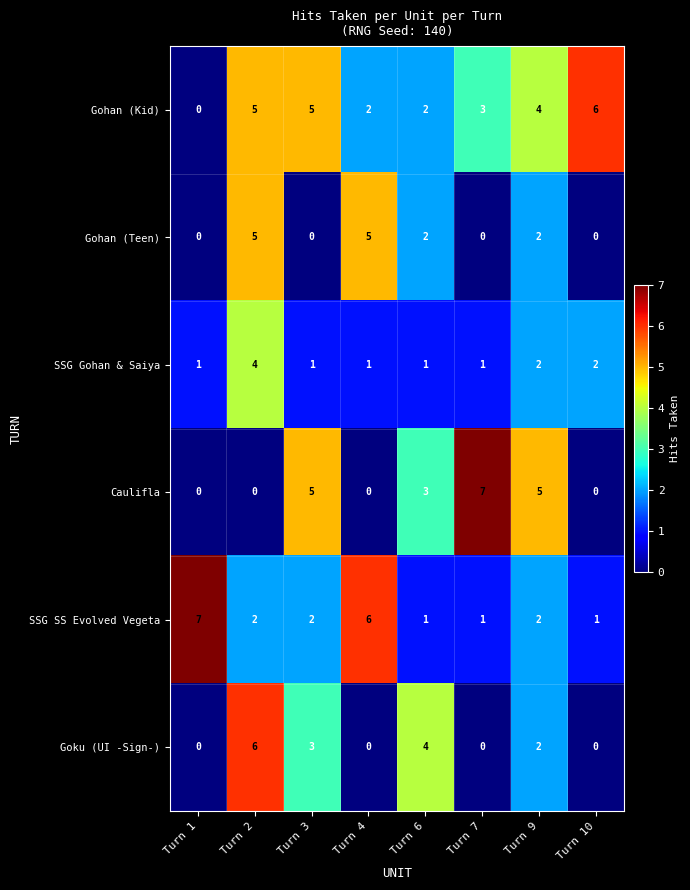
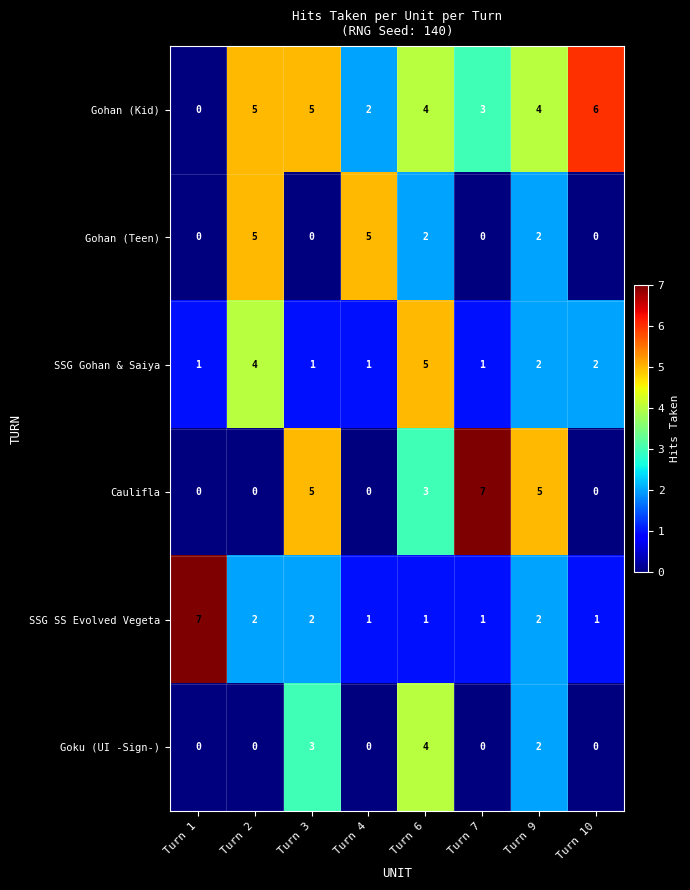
  {
    "Gohan (Kid)": {
      "Turn 1": 0,
      "Turn 2": 5,
      "Turn 3": 5,
      "Turn 4": 2,
-     "Turn 6": 2,
+     "Turn 6": 4,
      "Turn 7": 3,
      "Turn 9": 4,
      "Turn 10": 6
    },
    "Gohan (Teen)": {
      "Turn 1": 0,
      "Turn 2": 5,
      "Turn 3": 0,
      "Turn 4": 5,
      "Turn 6": 2,
      "Turn 7": 0,
      "Turn 9": 2,
      "Turn 10": 0
    },
    "SSG Gohan & Saiya": {
      "Turn 1": 1,
      "Turn 2": 4,
      "Turn 3": 1,
      "Turn 4": 1,
-     "Turn 6": 1,
+     "Turn 6": 5,
      "Turn 7": 1,
      "Turn 9": 2,
      "Turn 10": 2
    },
    "Caulifla": {
      "Turn 1": 0,
      "Turn 2": 0,
      "Turn 3": 5,
      "Turn 4": 0,
      "Turn 6": 3,
      "Turn 7": 7,
      "Turn 9": 5,
      "Turn 10": 0
    },
    "SSG SS Evolved Vegeta": {
      "Turn 1": 7,
      "Turn 2": 2,
      "Turn 3": 2,
-     "Turn 4": 6,
+     "Turn 4": 1,
      "Turn 6": 1,
      "Turn 7": 1,
      "Turn 9": 2,
      "Turn 10": 1
    },
    "Goku (UI -Sign-)": {
      "Turn 1": 0,
-     "Turn 2": 6,
+     "Turn 2": 0,
      "Turn 3": 3,
      "Turn 4": 0,
      "Turn 6": 4,
      "Turn 7": 0,
      "Turn 9": 2,
      "Turn 10": 0
    }
  }
